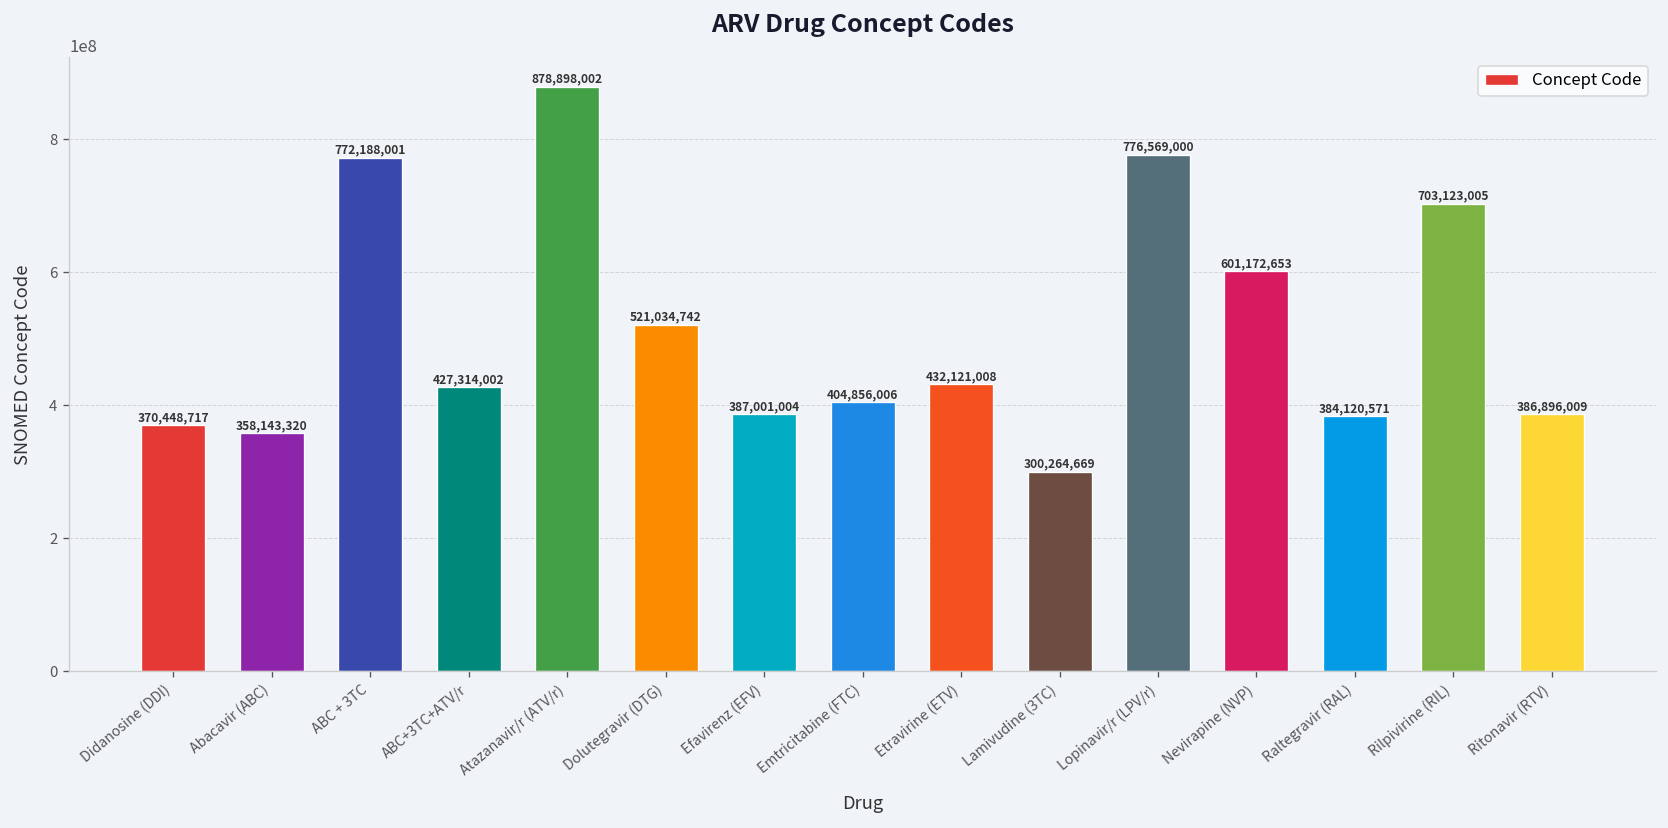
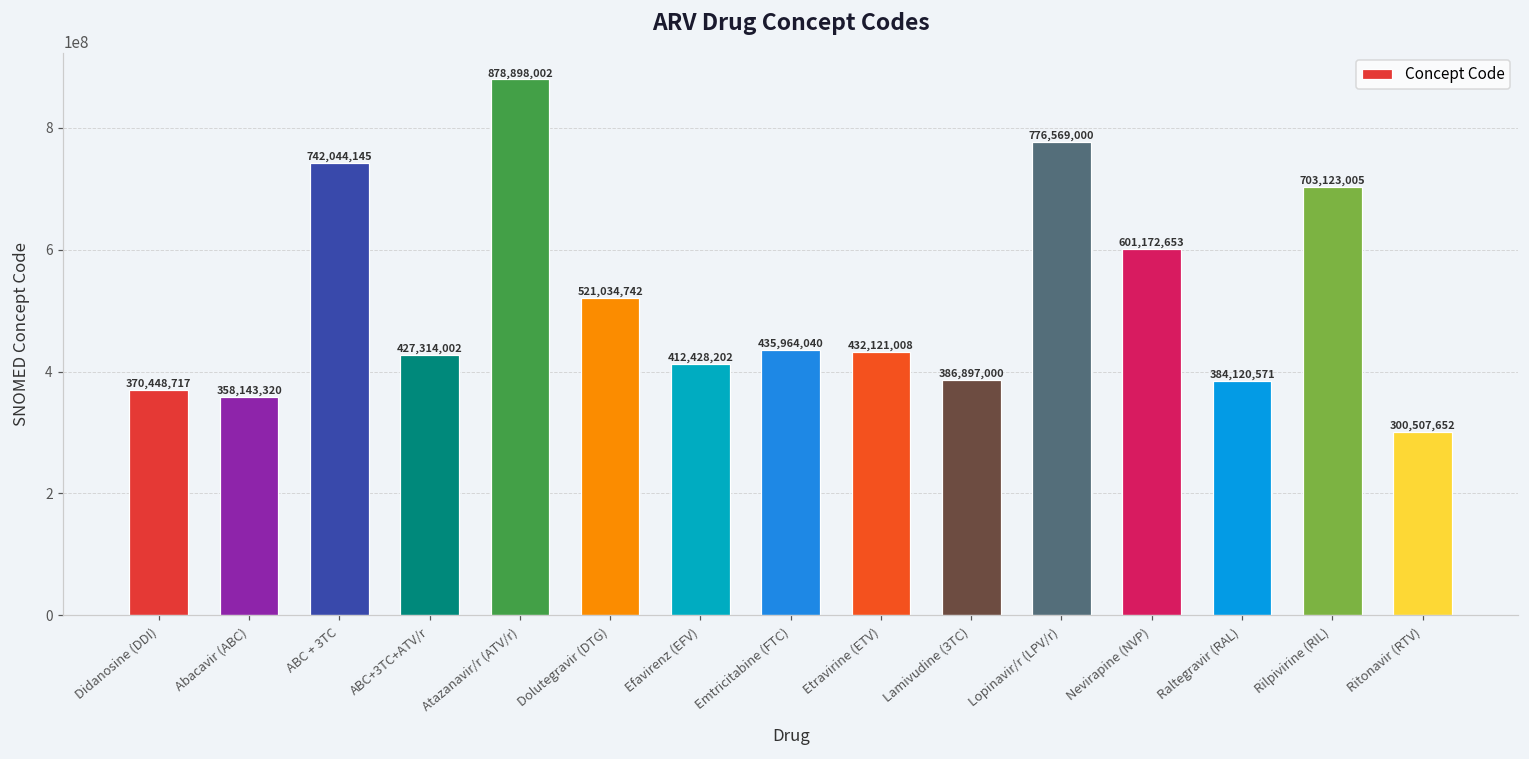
  {
    "Didanosine (DDI)": "370,448,717",
    "Abacavir (ABC)": "358,143,320",
-   "ABC + 3TC": "772,188,001",
+   "ABC + 3TC": "742,044,145",
    "ABC+3TC+ATV/r": "427,314,002",
    "Atazanavir/r (ATV/r)": "878,898,002",
    "Dolutegravir (DTG)": "521,034,742",
-   "Efavirenz (EFV)": "387,001,004",
-   "Emtricitabine (FTC)": "404,856,006",
+   "Efavirenz (EFV)": "412,428,202",
+   "Emtricitabine (FTC)": "435,964,040",
    "Etravirine (ETV)": "432,121,008",
-   "Lamivudine (3TC)": "300,264,669",
+   "Lamivudine (3TC)": "386,897,000",
    "Lopinavir/r (LPV/r)": "776,569,000",
    "Nevirapine (NVP)": "601,172,653",
    "Raltegravir (RAL)": "384,120,571",
    "Rilpivirine (RIL)": "703,123,005",
-   "Ritonavir (RTV)": "386,896,009"
+   "Ritonavir (RTV)": "300,507,652"
  }
